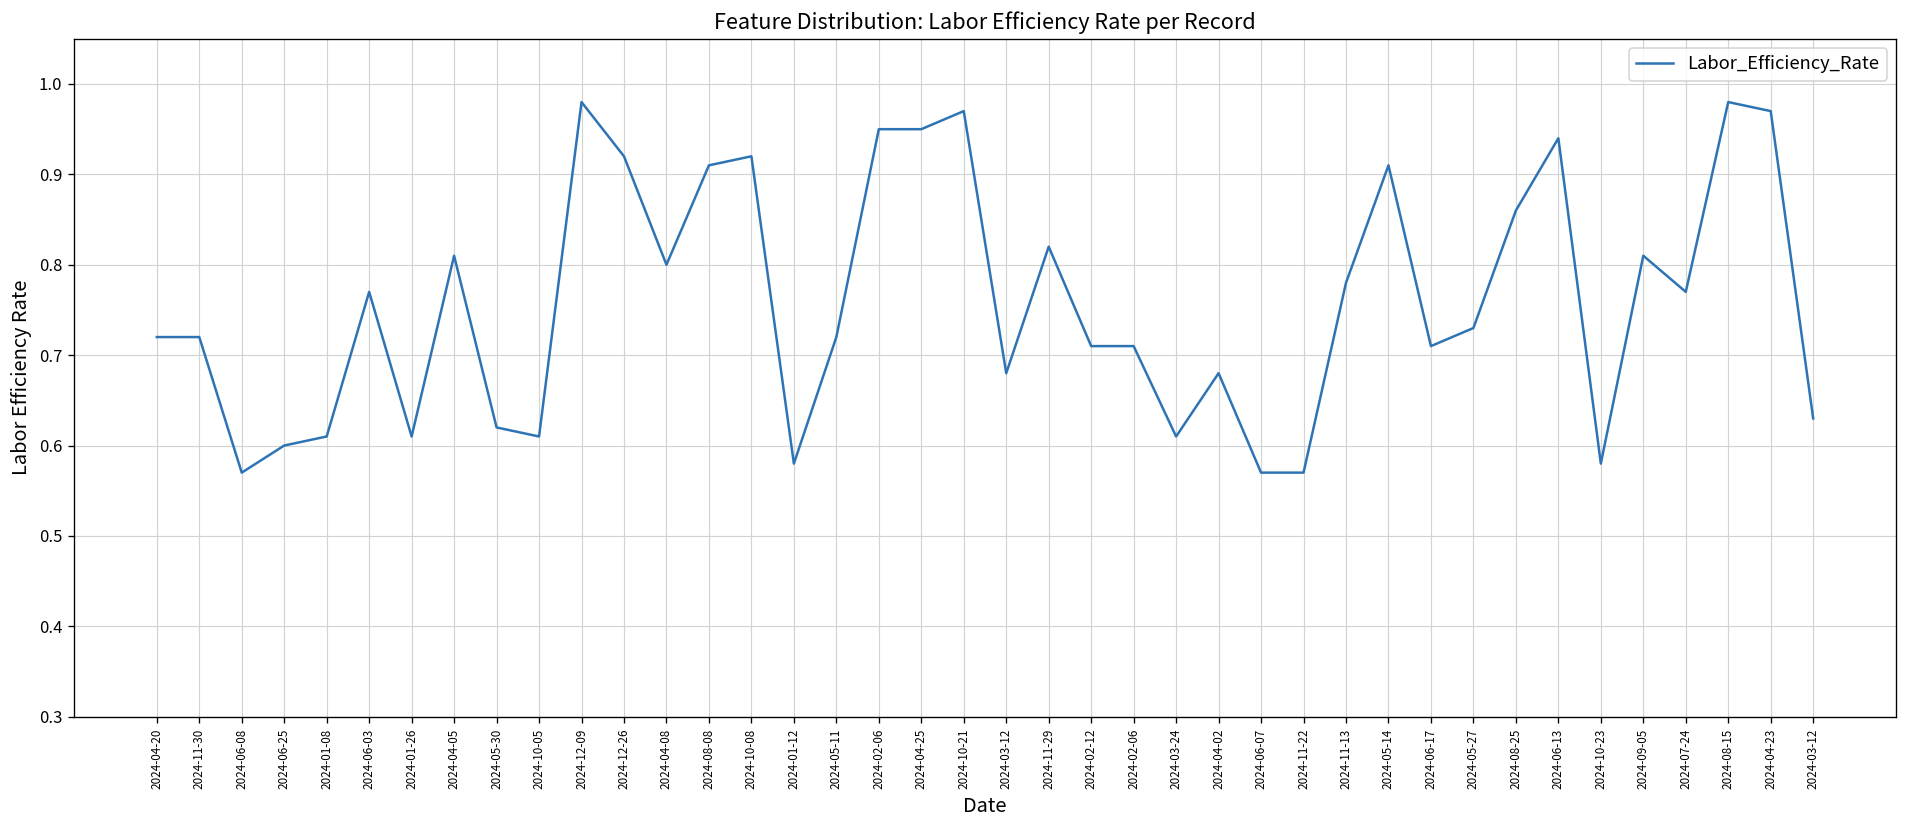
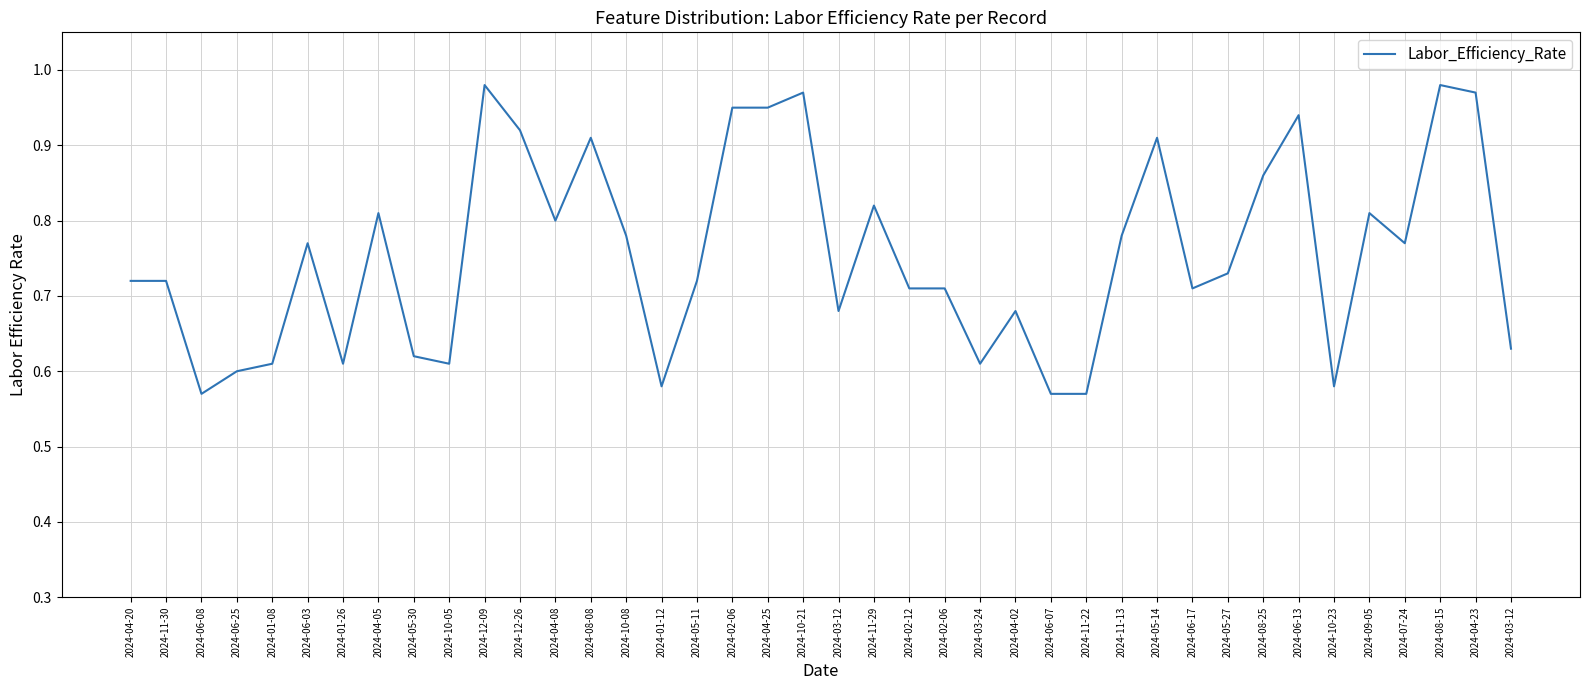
  {
    "2024-04-20": 0.72,
    "2024-11-30": 0.72,
    "2024-06-08": 0.57,
    "2024-06-25": 0.60,
    "2024-01-08": 0.61,
    "2024-06-03": 0.77,
    "2024-01-26": 0.61,
    "2024-04-05": 0.81,
    "2024-05-30": 0.62,
    "2024-10-05": 0.61,
    "2024-12-09": 0.98,
    "2024-12-26": 0.92,
    "2024-04-08": 0.80,
    "2024-08-08": 0.91,
-   "2024-10-08": 0.92,
+   "2024-10-08": 0.78,
    "2024-01-12": 0.58,
    "2024-05-11": 0.72,
    "2024-04-25": 0.95,
    "2024-10-21": 0.97,
    "2024-11-29": 0.82,
    "2024-02-12": 0.71,
    "2024-03-24": 0.61,
    "2024-04-02": 0.68,
    "2024-06-07": 0.57,
    "2024-11-22": 0.57,
    "2024-11-13": 0.78,
    "2024-05-14": 0.91,
    "2024-06-17": 0.71,
    "2024-05-27": 0.73,
    "2024-08-25": 0.86,
    "2024-06-13": 0.94,
    "2024-10-23": 0.58,
    "2024-09-05": 0.81,
    "2024-07-24": 0.77,
    "2024-08-15": 0.98,
    "2024-04-23": 0.97
  }
